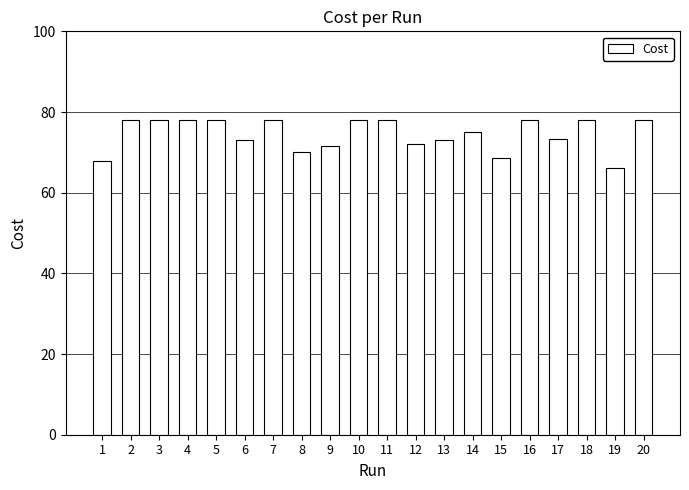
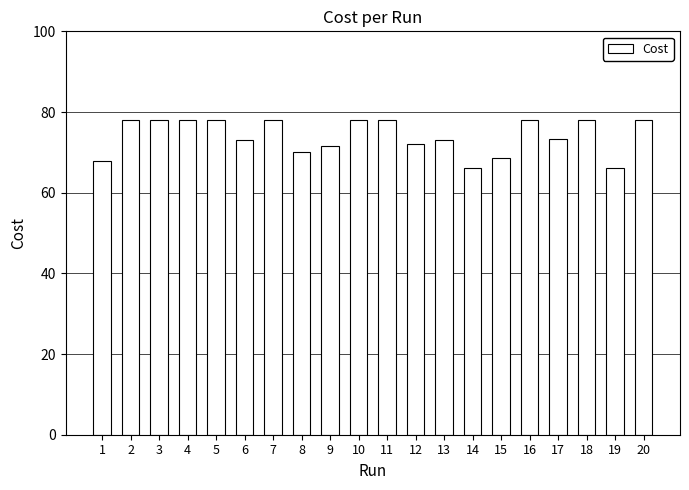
  {
    "1": 68,
    "2": 78,
    "3": 78,
    "4": 78,
    "5": 78,
    "6": 73,
    "7": 78,
    "8": 70,
    "9": 71,
    "10": 78,
    "11": 78,
    "12": 72,
    "13": 73,
-   "14": 75,
+   "14": 66,
    "15": 69,
    "16": 78,
    "17": 73,
    "18": 78,
    "19": 66,
    "20": 78
  }
